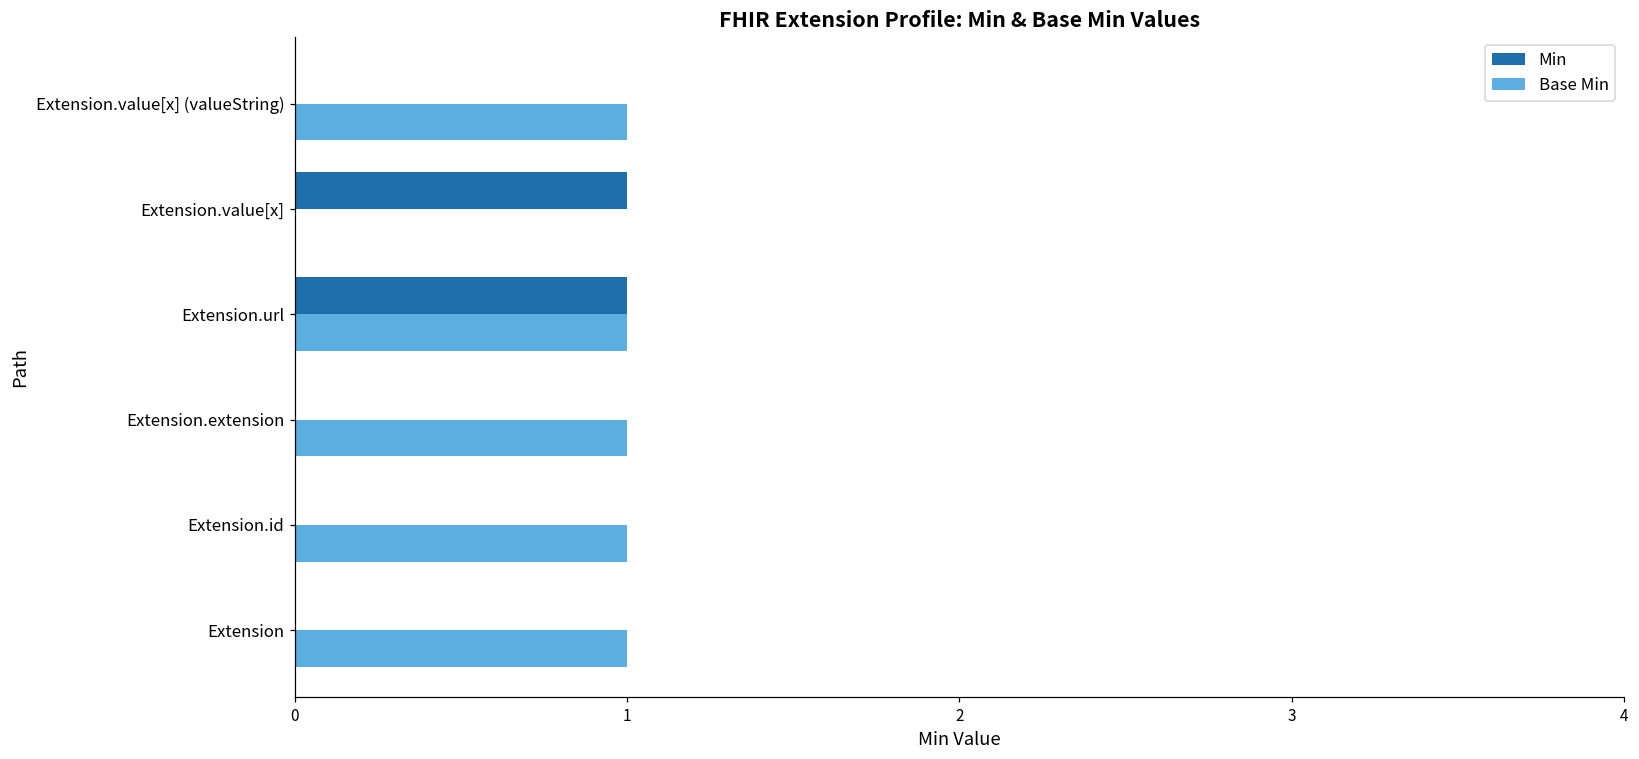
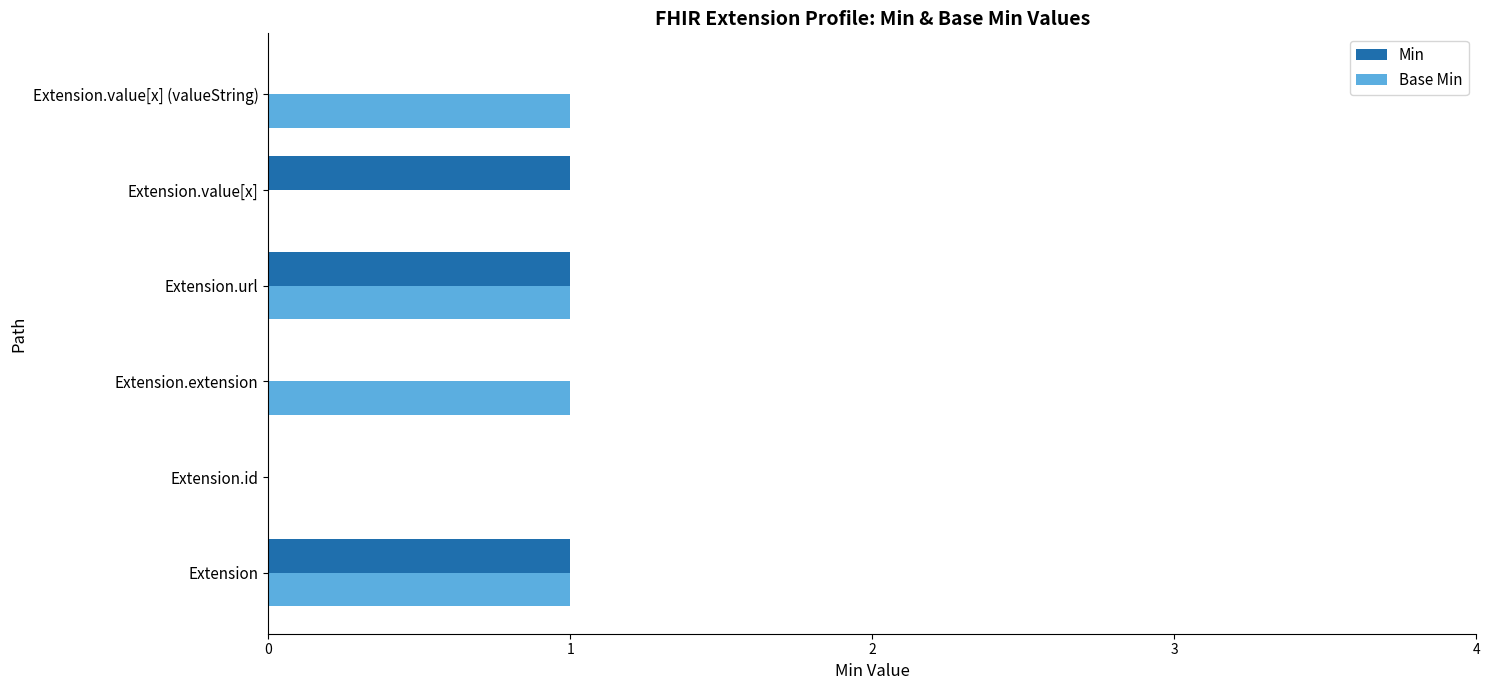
  {
    "Min": {
      "Extension.value[x] (valueString)": 0,
      "Extension.value[x]": 1,
      "Extension.url": 1,
      "Extension.extension": 0,
      "Extension.id": 0,
-     "Extension": 0
+     "Extension": 1
    },
    "Base Min": {
      "Extension.value[x] (valueString)": 1,
      "Extension.value[x]": 0,
      "Extension.url": 1,
      "Extension.extension": 1,
-     "Extension.id": 1,
+     "Extension.id": 0,
      "Extension": 1
    }
  }
